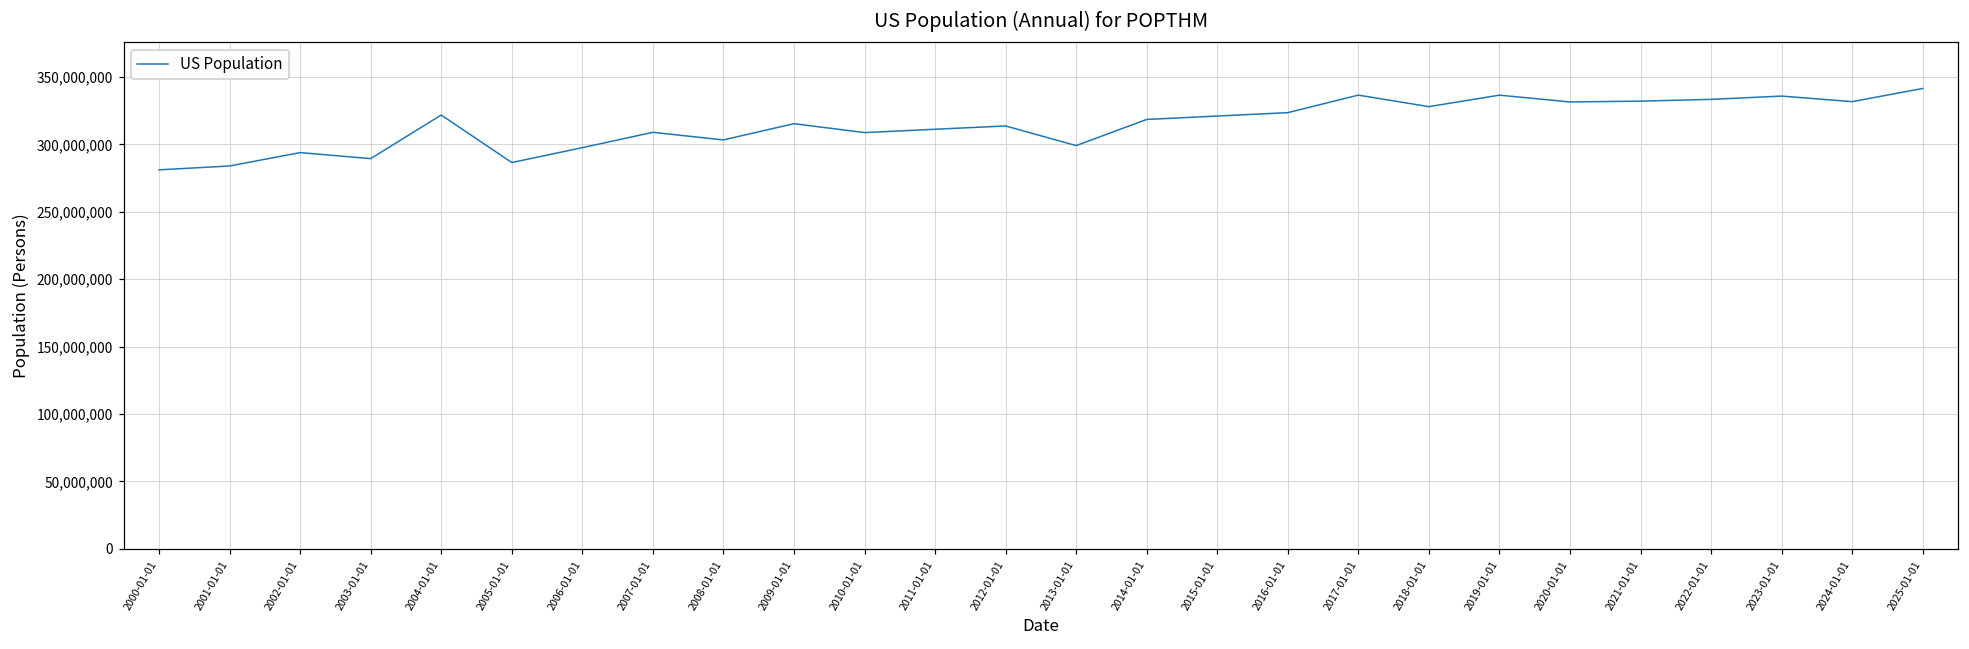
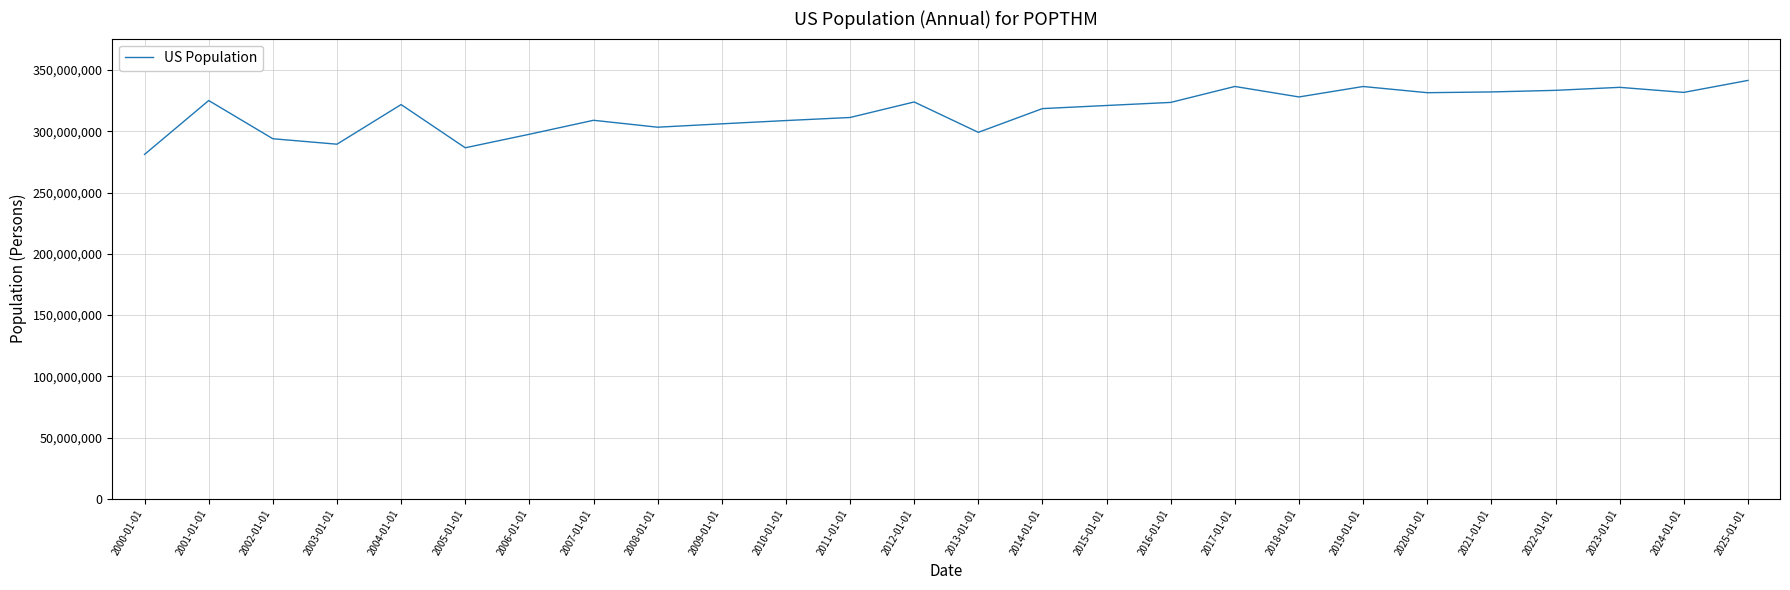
  {
    "2000-01-01": "281,000,000",
-   "2001-01-01": "284,000,000",
+   "2001-01-01": "325,000,000",
    "2002-01-01": "294,000,000",
    "2003-01-01": "289,000,000",
    "2004-01-01": "322,000,000",
    "2005-01-01": "286,000,000",
    "2006-01-01": "298,000,000",
    "2007-01-01": "309,000,000",
    "2008-01-01": "303,000,000",
-   "2009-01-01": "315,000,000",
+   "2009-01-01": "306,000,000",
    "2010-01-01": "309,000,000",
    "2011-01-01": "311,000,000",
-   "2012-01-01": "314,000,000",
+   "2012-01-01": "324,000,000",
    "2013-01-01": "299,000,000",
    "2014-01-01": "318,000,000",
    "2015-01-01": "321,000,000",
    "2016-01-01": "324,000,000",
    "2017-01-01": "337,000,000",
    "2018-01-01": "328,000,000",
    "2019-01-01": "336,000,000",
    "2020-01-01": "331,000,000",
    "2021-01-01": "332,000,000",
    "2022-01-01": "333,000,000",
    "2023-01-01": "336,000,000",
    "2024-01-01": "332,000,000",
    "2025-01-01": "341,000,000"
  }
